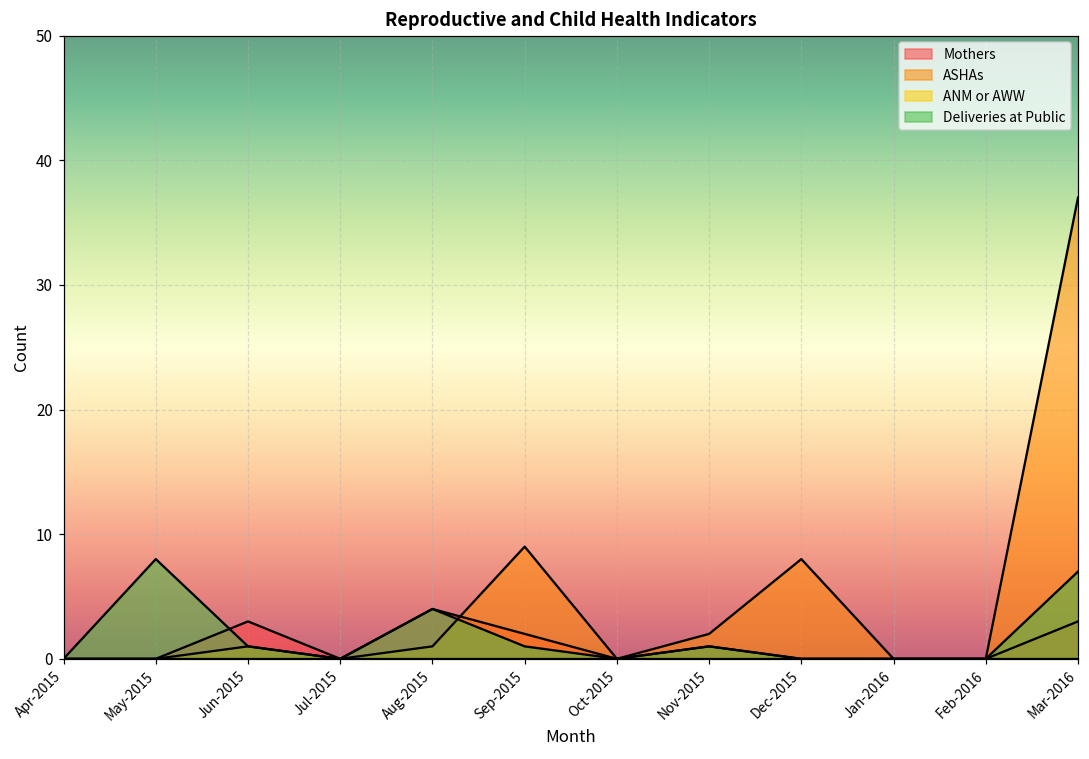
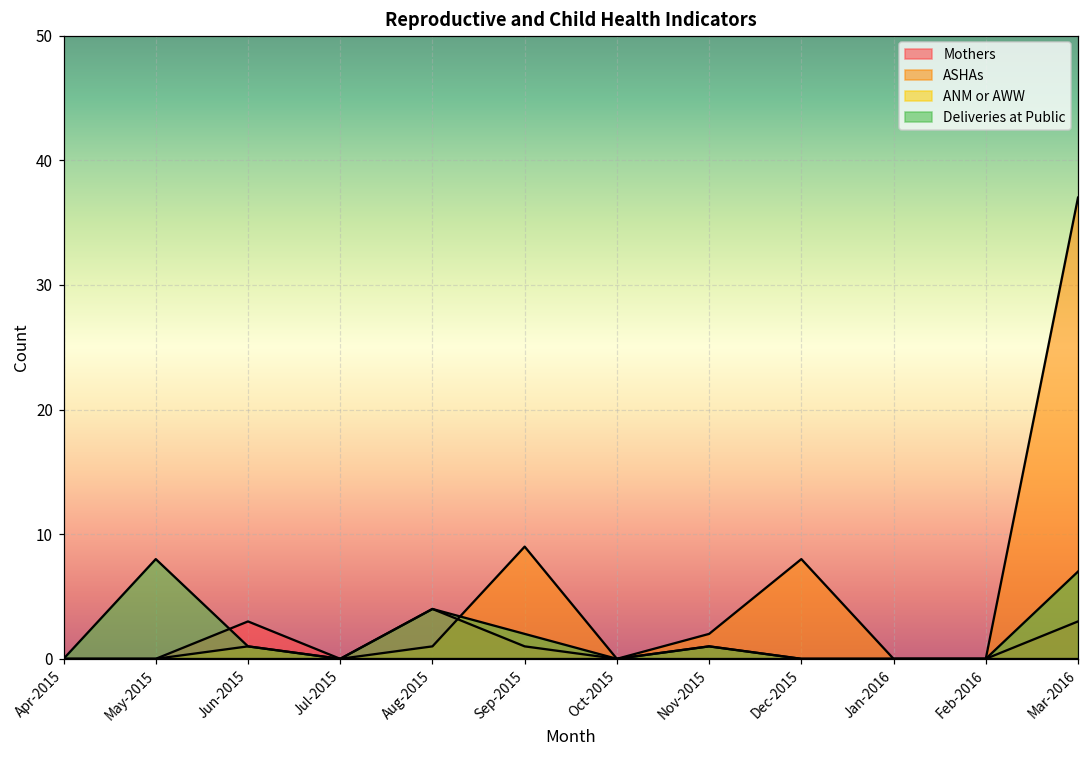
  {
    "Mothers": {
      "Jun-2015": 3,
-     "Sep-2015": 2,
+     "Sep-2015": 1,
      "Mar-2016": 3
    },
    "Deliveries at Public": {
      "May-2015": 8,
-     "Sep-2015": 1,
+     "Sep-2015": 2,
      "Mar-2016": 7
    }
  }
